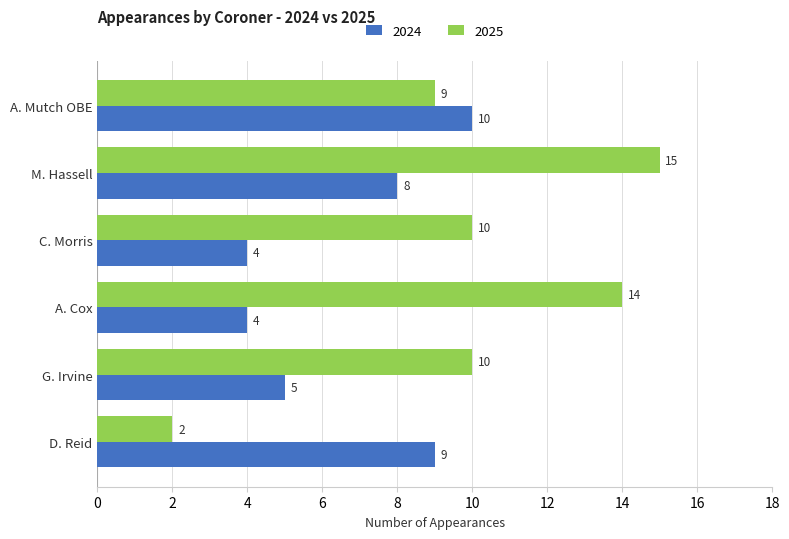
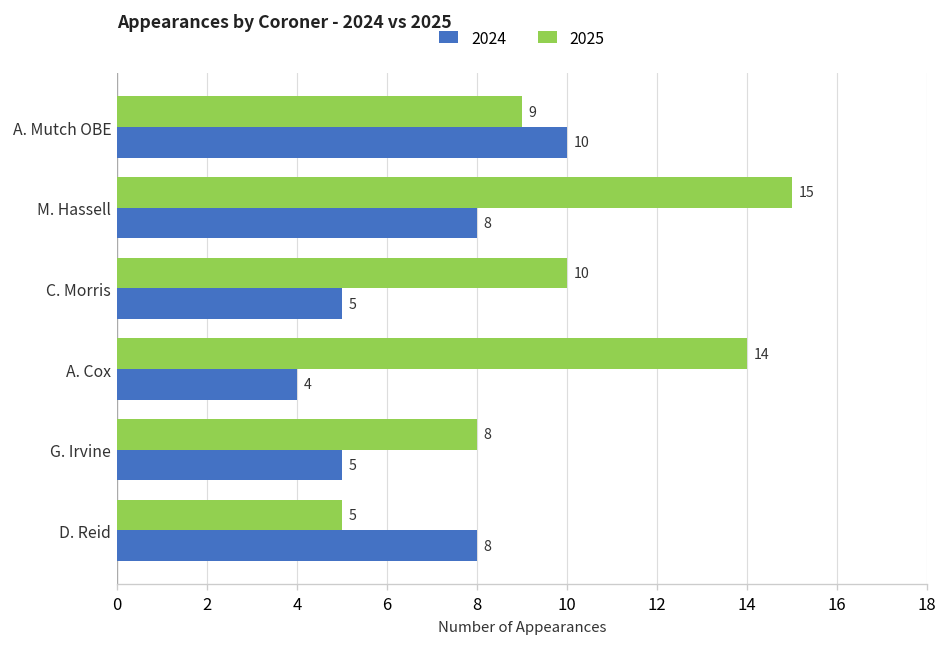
  {
    "2024": {
      "A. Mutch OBE": 10,
      "M. Hassell": 8,
-     "C. Morris": 4,
+     "C. Morris": 5,
      "A. Cox": 4,
      "G. Irvine": 5,
-     "D. Reid": 9
+     "D. Reid": 8
    },
    "2025": {
      "A. Mutch OBE": 9,
      "M. Hassell": 15,
      "C. Morris": 10,
      "A. Cox": 14,
-     "G. Irvine": 10,
-     "D. Reid": 2
+     "G. Irvine": 8,
+     "D. Reid": 5
    }
  }
